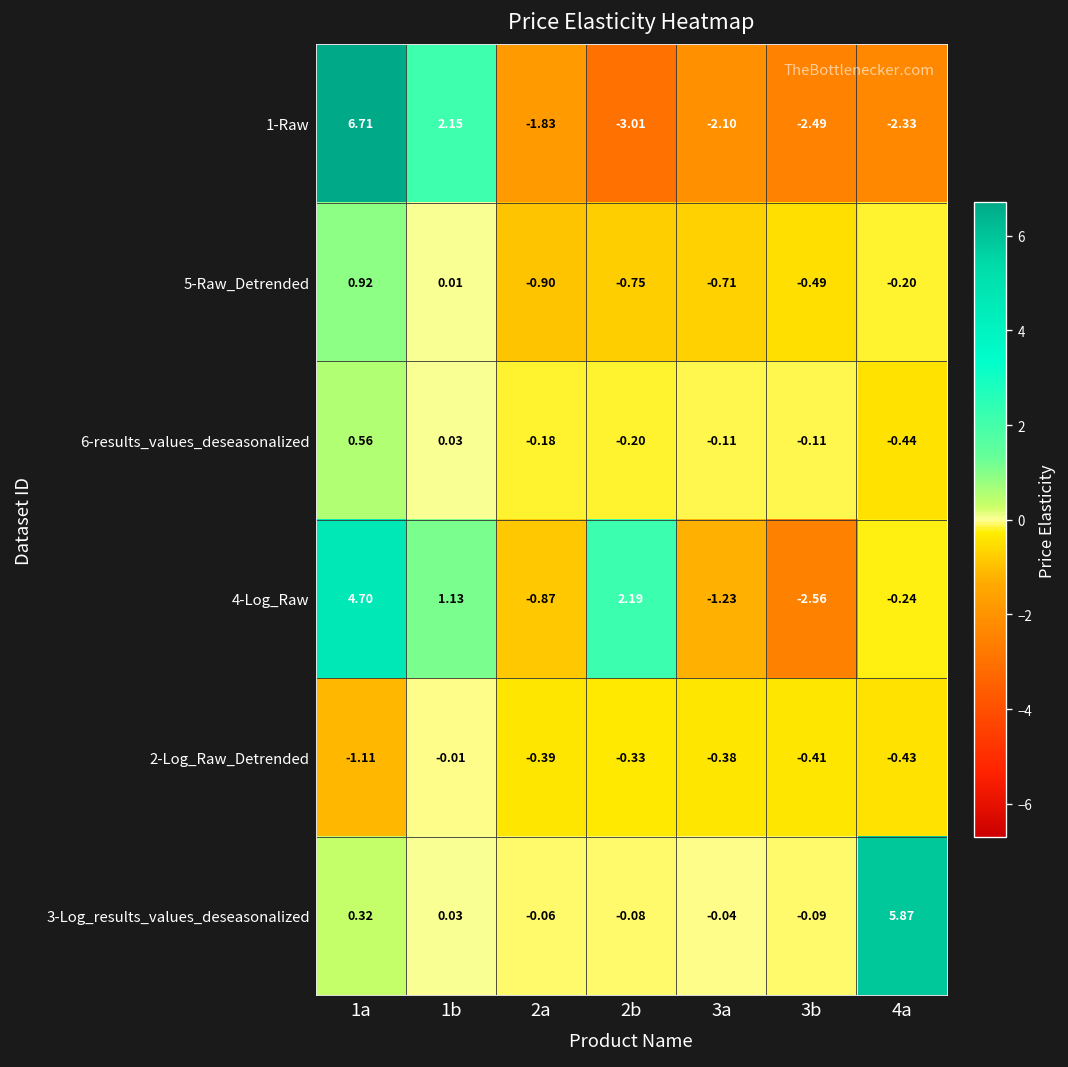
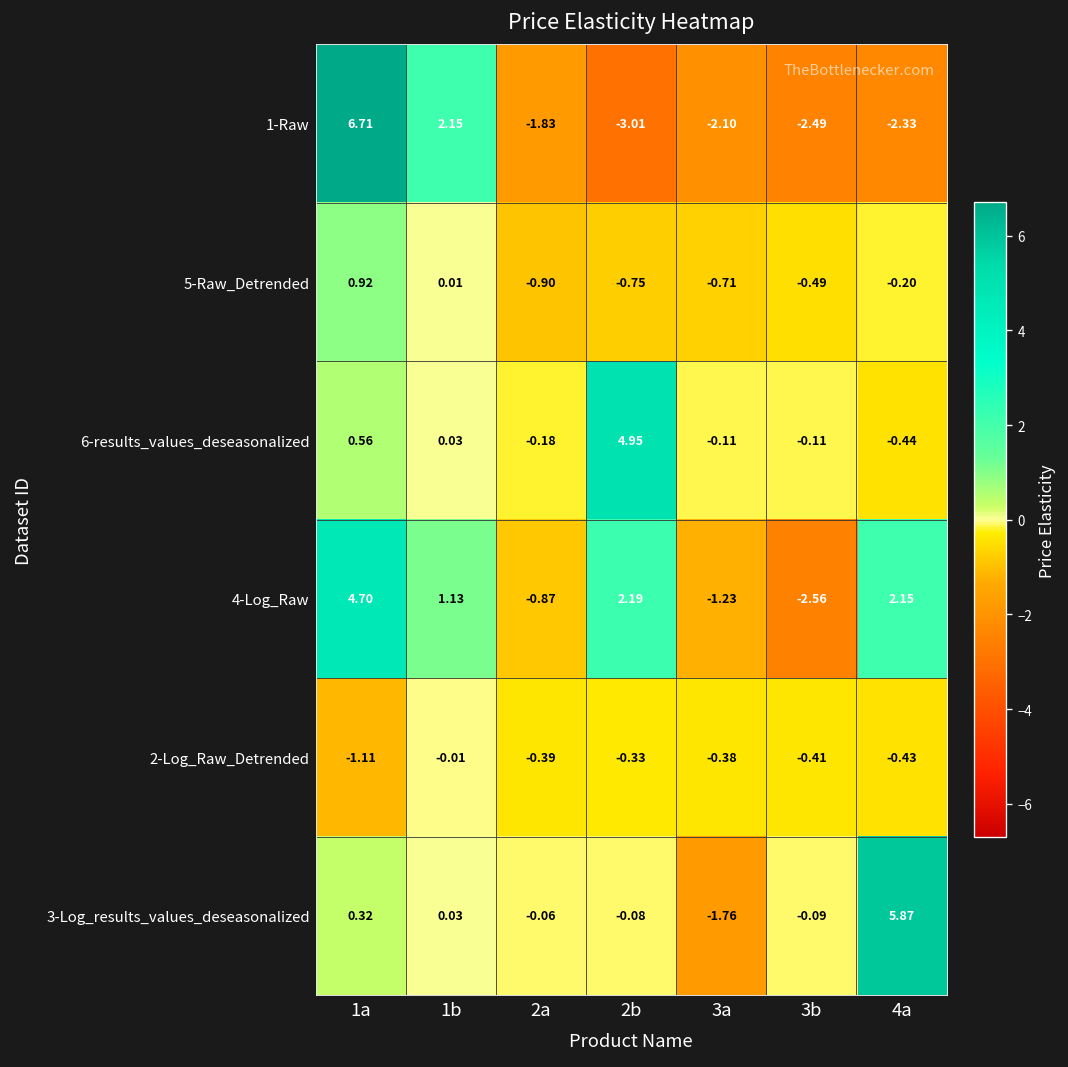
  {
    "1-Raw": {
      "1a": 6.71,
      "1b": 2.15,
      "2a": -1.83,
      "2b": -3.01,
      "3a": -2.10,
      "3b": -2.49
    },
    "5-Raw_Detrended": {
      "1a": 0.92,
      "1b": 0.01,
      "2a": -0.90,
      "2b": -0.75,
      "3a": -0.71,
      "3b": -0.49,
      "4a": -0.20
    },
    "6-results_values_deseasonalized": {
      "1a": 0.56,
      "1b": 0.03,
      "2a": -0.18,
-     "2b": -0.20,
+     "2b": 4.95,
      "3a": -0.11,
      "3b": -0.11,
      "4a": -0.44
    },
    "4-Log_Raw": {
      "1a": 4.70,
      "1b": 1.13,
      "2a": -0.87,
      "2b": 2.19,
      "3a": -1.23,
      "3b": -2.56,
-     "4a": -0.24
+     "4a": 2.15
    },
    "2-Log_Raw_Detrended": {
      "1a": -1.11,
      "1b": -0.01,
      "2a": -0.39,
      "2b": -0.33,
      "3a": -0.38,
      "3b": -0.41,
      "4a": -0.43
    },
    "3-Log_results_values_deseasonalized": {
      "1a": 0.32,
      "1b": 0.03,
      "2a": -0.06,
      "2b": -0.08,
-     "3a": -0.04,
+     "3a": -1.76,
      "3b": -0.09,
      "4a": 5.87
    }
  }
